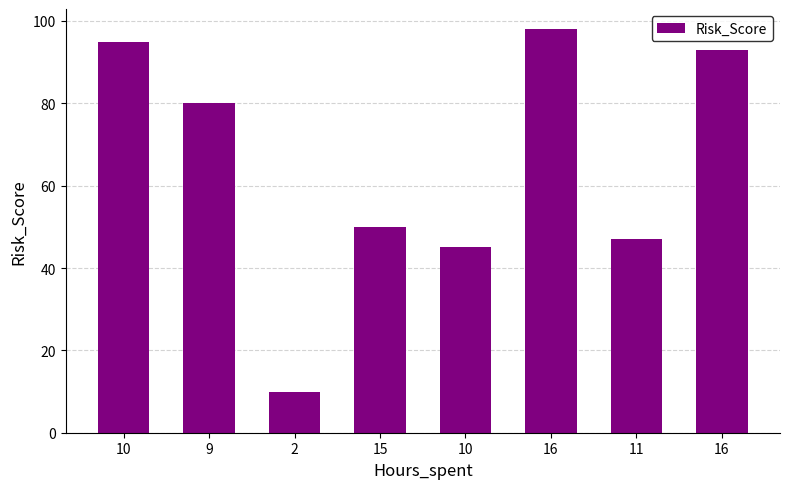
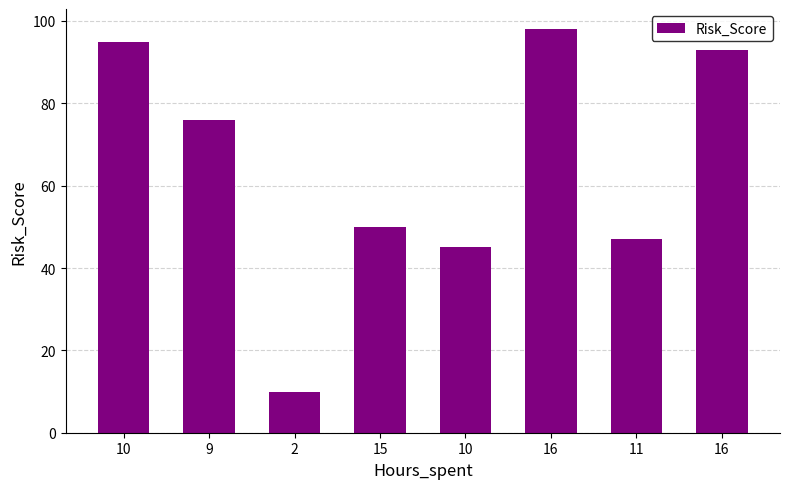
  {
-   "9": 80,
+   "9": 76,
    "2": 10,
    "15": 50,
    "11": 47
  }
